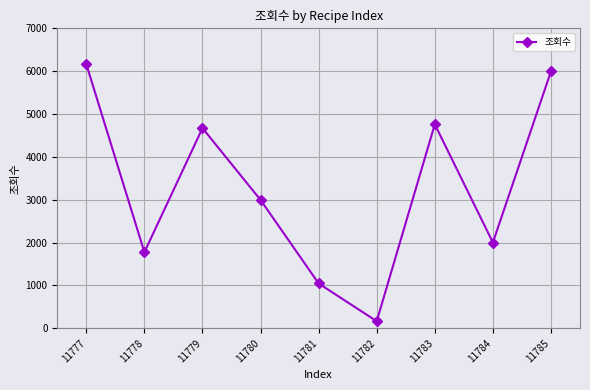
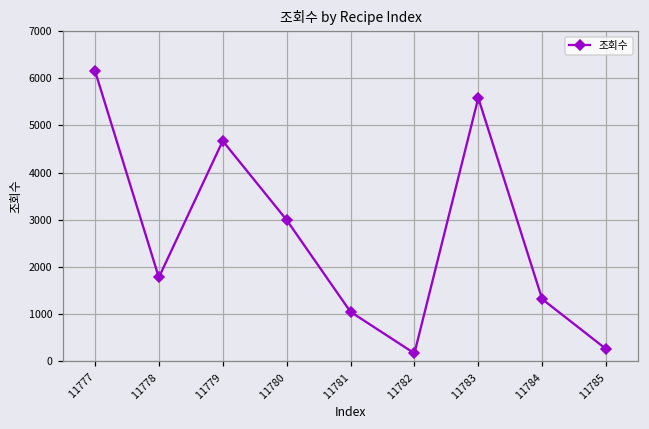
  {
    "11777": 6200,
    "11778": 1800,
    "11779": 4700,
    "11780": 3000,
    "11781": 1000,
    "11782": 200,
-   "11783": 4800,
-   "11784": 2000,
-   "11785": 6000
+   "11783": 5600,
+   "11784": 1300,
+   "11785": 300
  }
